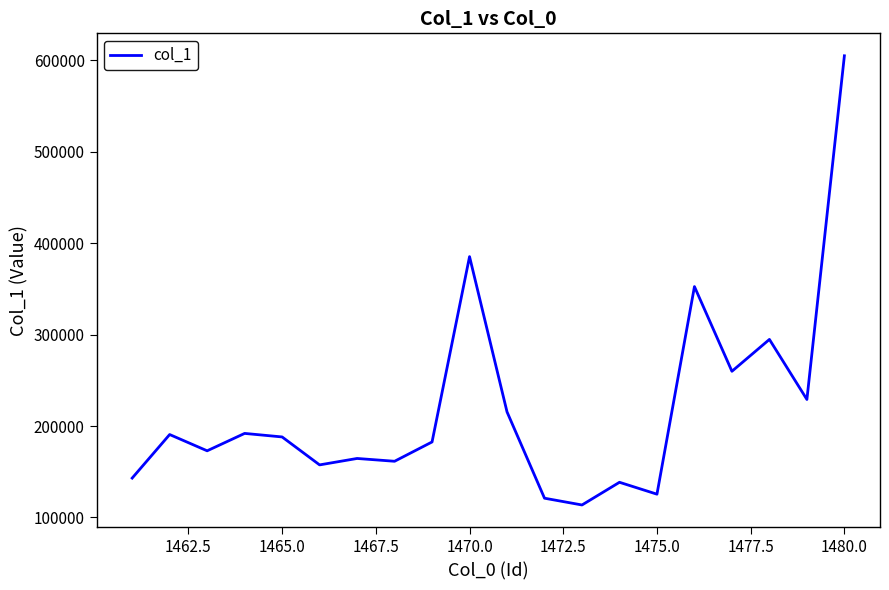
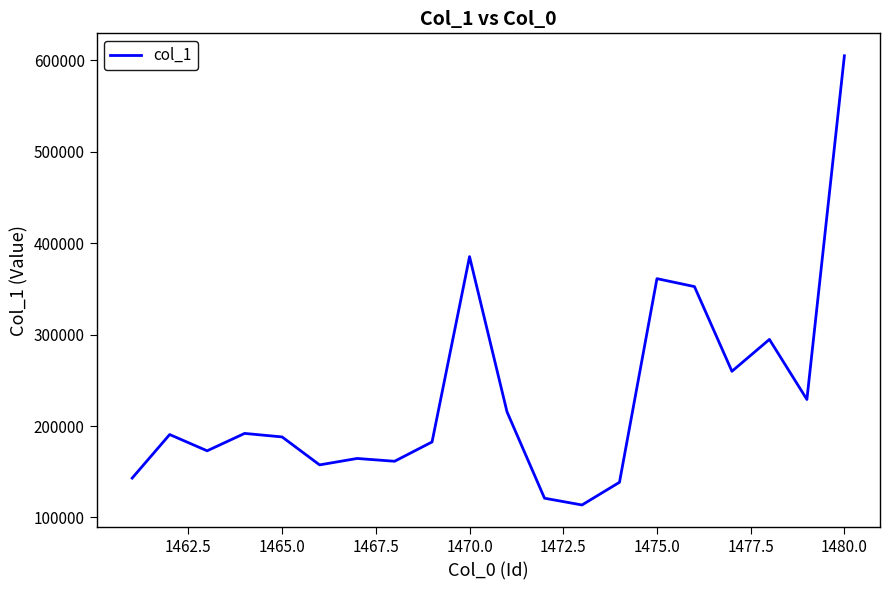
  {
    "1465.0": 190000,
    "1470.0": 390000,
-   "1475.0": 130000,
+   "1475.0": 360000,
    "1480.0": 600000
  }
